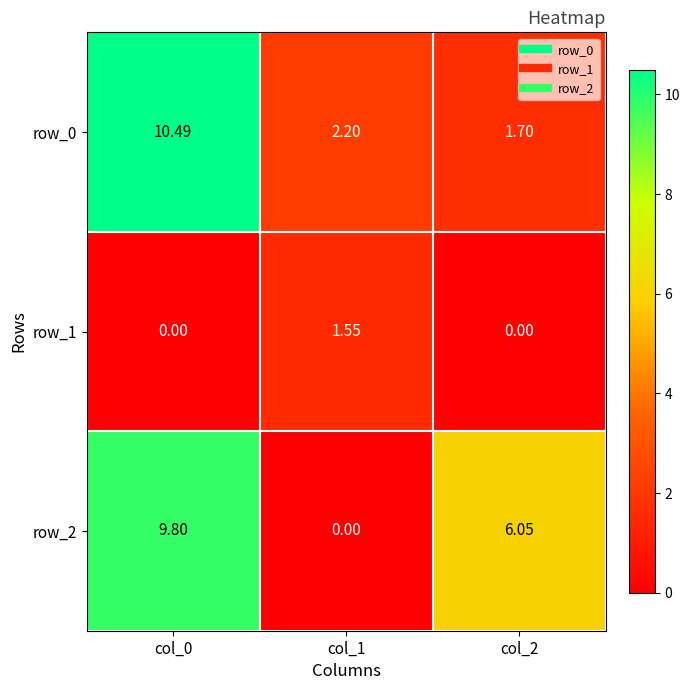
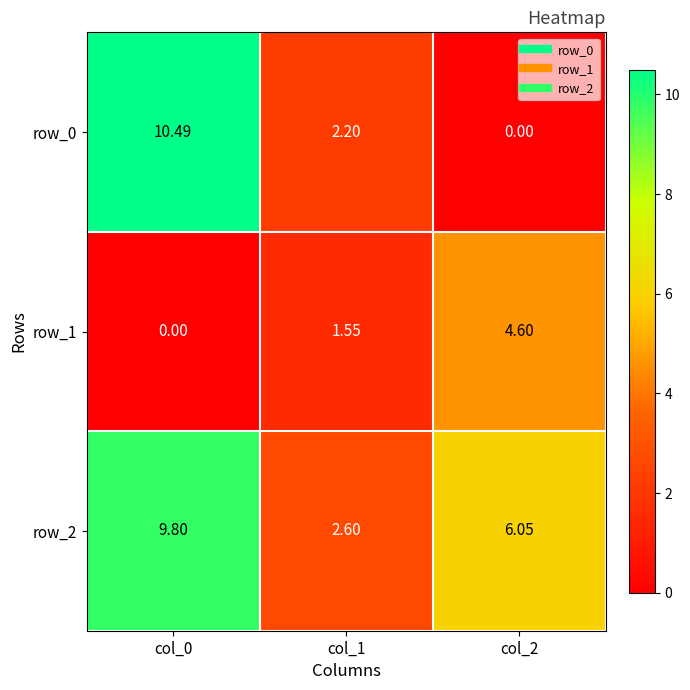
  {
    "row_0": {
      "col_0": 10.49,
      "col_1": 2.20,
-     "col_2": 1.70
+     "col_2": 0.00
    },
    "row_1": {
      "col_0": 0.00,
      "col_1": 1.55,
-     "col_2": 0.00
+     "col_2": 4.60
    },
    "row_2": {
      "col_0": 9.80,
-     "col_1": 0.00,
+     "col_1": 2.60,
      "col_2": 6.05
    }
  }
